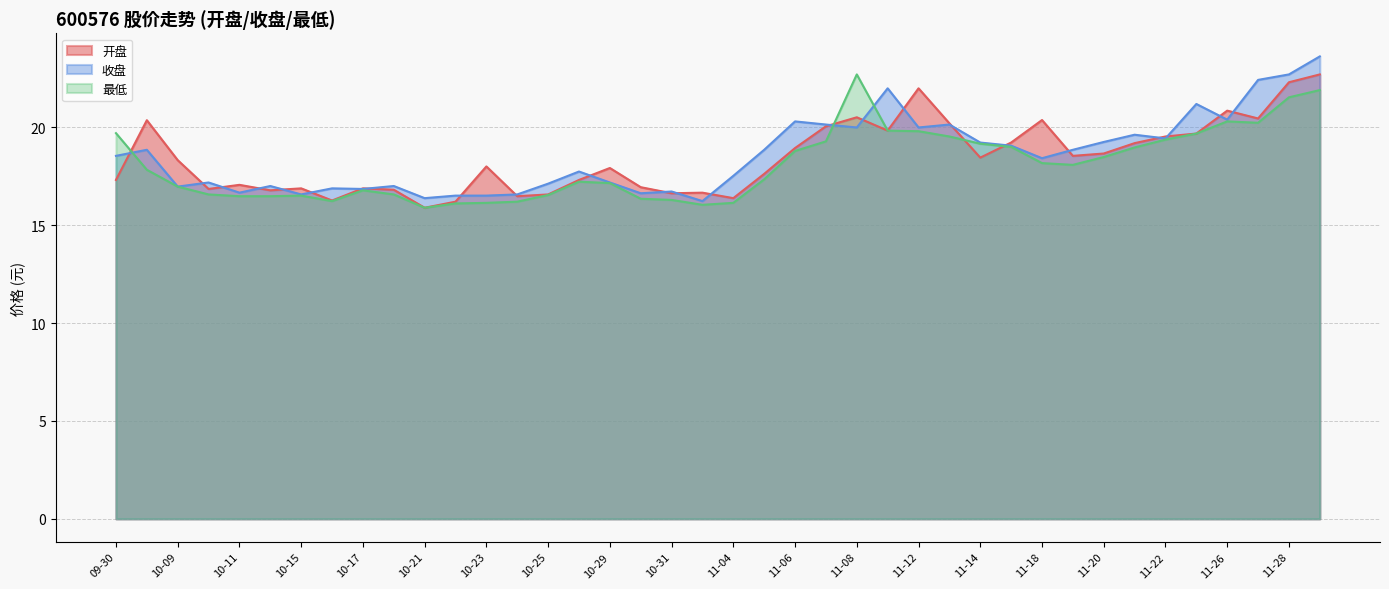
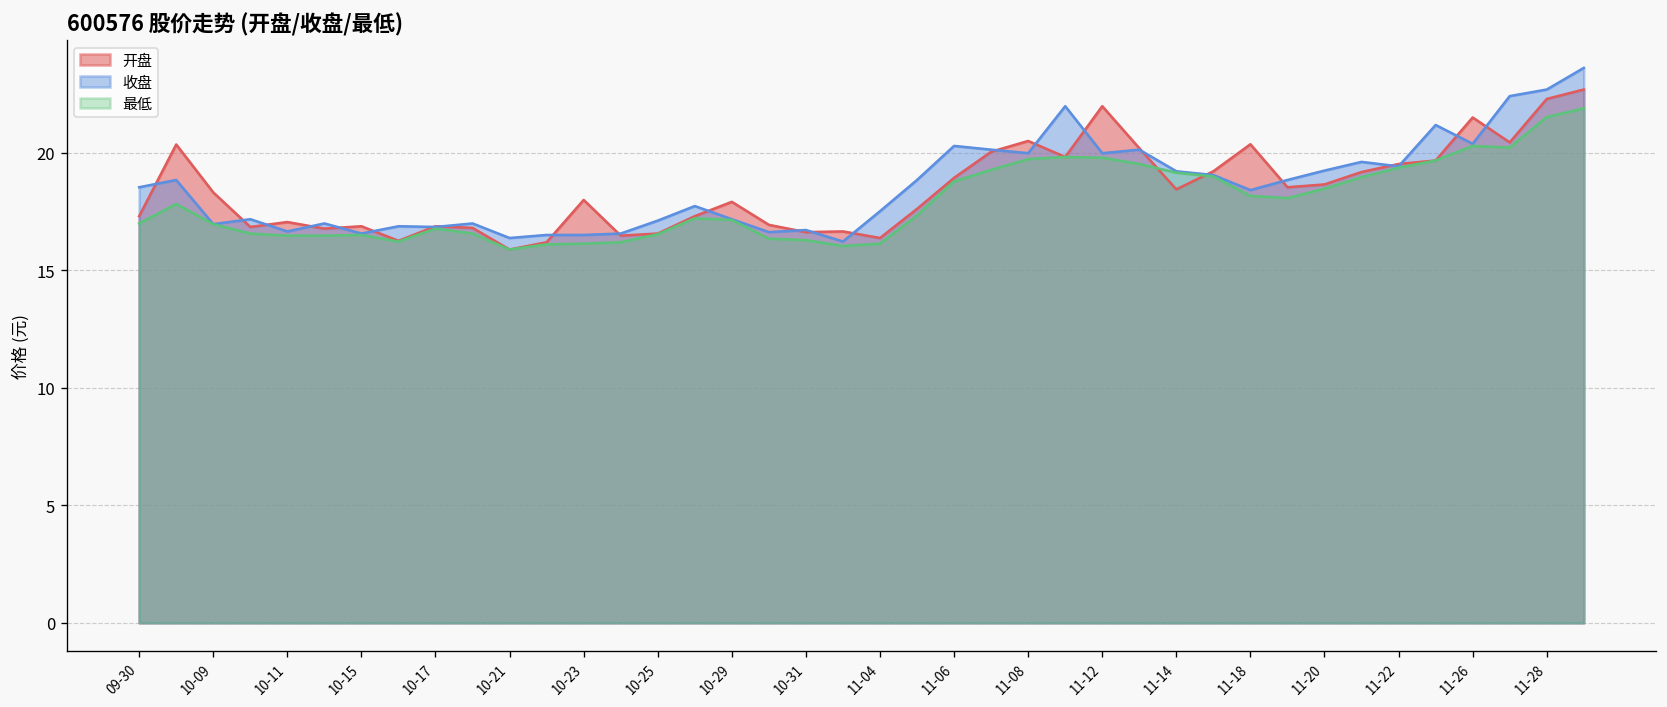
  {
    "开盘": {
      "09-30": 17.3,
      "10-09": 18.3,
      "10-11": 17.1,
      "10-15": 16.9,
      "10-23": 18.0,
      "10-29": 17.9,
      "11-04": 16.4,
      "11-06": 18.9,
      "11-08": 20.5,
      "11-12": 22.0,
      "11-14": 18.5,
      "11-18": 20.4,
      "11-20": 18.7,
-     "11-26": 20.9,
+     "11-26": 21.5,
      "11-28": 22.3
    },
    "收盘": {
      "09-30": 18.5,
      "10-11": 16.7,
      "10-21": 16.4,
      "10-23": 16.5,
      "10-25": 17.1,
      "11-04": 17.5,
      "11-06": 20.3,
      "11-08": 20.0,
      "11-12": 20.0,
      "11-18": 18.4,
      "11-20": 19.3,
      "11-28": 22.7
    },
    "最低": {
-     "09-30": 19.7,
+     "09-30": 17.0,
      "10-11": 16.5,
      "10-23": 16.1,
      "10-31": 16.3,
      "11-04": 16.1,
      "11-06": 18.8,
-     "11-08": 22.7,
+     "11-08": 19.7,
      "11-12": 19.8,
      "11-18": 18.2,
      "11-20": 18.5,
      "11-28": 21.5
    }
  }
